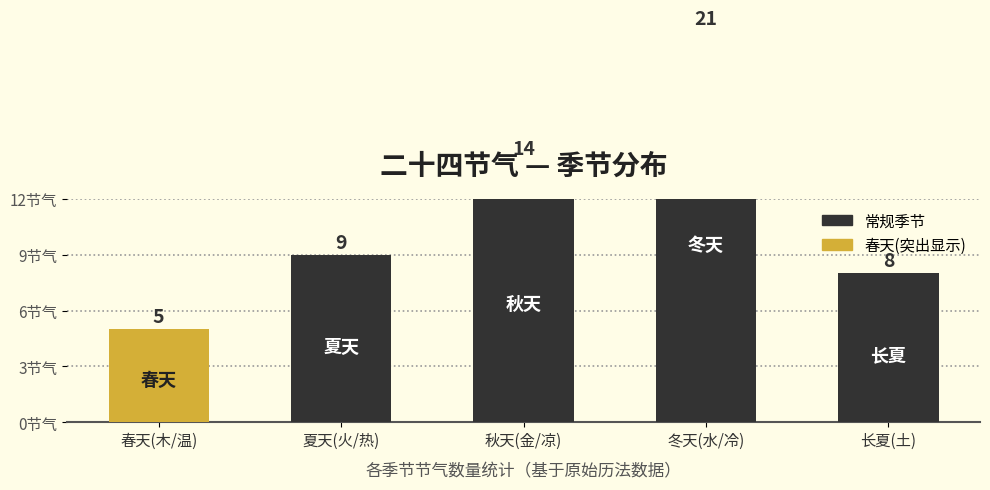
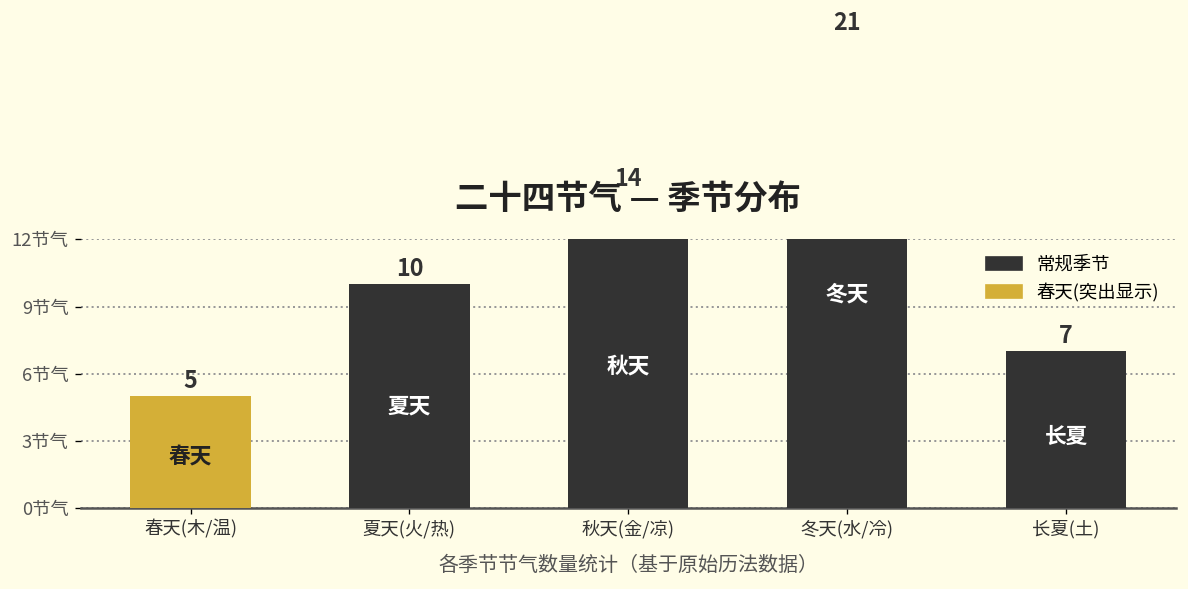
  {
    "春天(木/温)": 5,
-   "夏天(火/热)": 9,
-   "长夏(土)": 8
+   "夏天(火/热)": 10,
+   "长夏(土)": 7
  }
